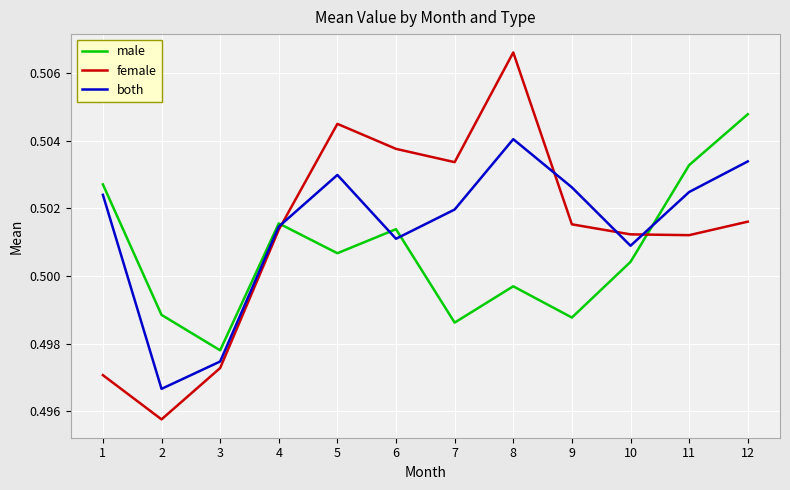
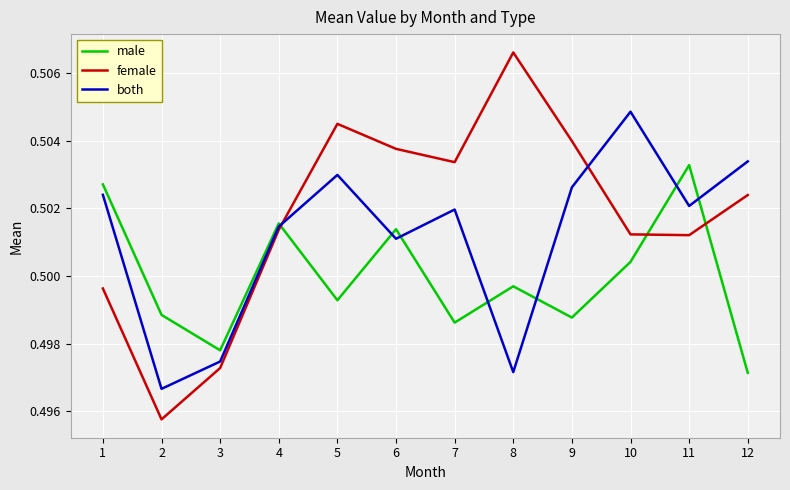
  {
    "male": {
      "1": 0.5027,
      "2": 0.4989,
      "3": 0.4978,
      "4": 0.5016,
-     "5": 0.5007,
+     "5": 0.4993,
      "6": 0.5014,
      "7": 0.4986,
      "8": 0.4997,
      "9": 0.4988,
      "10": 0.5004,
      "11": 0.5033,
-     "12": 0.5048
+     "12": 0.4971
    },
    "female": {
-     "1": 0.4971,
+     "1": 0.4996,
      "2": 0.4958,
      "3": 0.4973,
      "4": 0.5014,
      "5": 0.5045,
      "6": 0.5038,
      "7": 0.5034,
      "8": 0.5066,
-     "9": 0.5015,
+     "9": 0.5040,
      "10": 0.5012,
      "11": 0.5012,
-     "12": 0.5016
+     "12": 0.5024
    },
    "both": {
      "1": 0.5024,
      "2": 0.4967,
      "3": 0.4975,
      "4": 0.5015,
      "5": 0.5030,
      "6": 0.5011,
      "7": 0.5020,
-     "8": 0.5040,
+     "8": 0.4972,
      "9": 0.5026,
-     "10": 0.5009,
-     "11": 0.5025,
+     "10": 0.5049,
+     "11": 0.5021,
      "12": 0.5034
    }
  }
